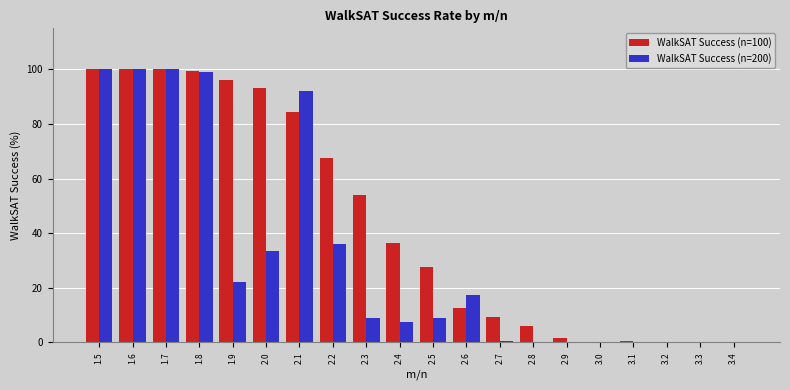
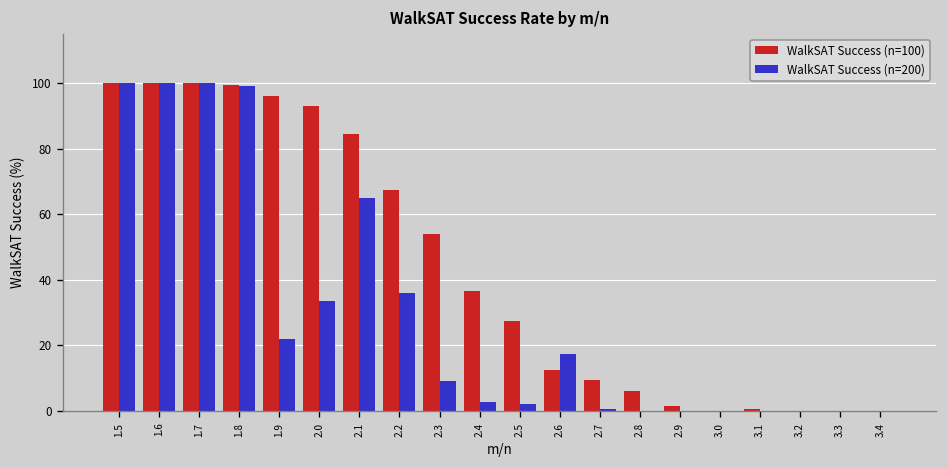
  {
    "WalkSAT Success (n=100)": {
      "1.5": 100,
      "1.6": 100,
      "1.7": 100,
      "1.8": 100,
      "1.9": 96,
      "2.0": 93,
      "2.1": 85,
      "2.2": 68,
      "2.3": 54,
      "2.4": 37,
      "2.5": 28,
      "2.6": 13,
      "2.7": 10,
      "2.8": 6,
      "2.9": 2,
      "3.0": 0,
      "3.2": 0,
      "3.3": 0,
      "3.4": 0
    },
    "WalkSAT Success (n=200)": {
      "1.5": 100,
      "1.6": 100,
      "1.7": 100,
      "1.8": 99,
      "1.9": 22,
      "2.0": 34,
-     "2.1": 92,
+     "2.1": 65,
      "2.2": 36,
      "2.3": 9,
-     "2.4": 8,
-     "2.5": 9,
+     "2.4": 3,
+     "2.5": 2,
      "2.6": 18,
      "2.8": 0,
      "2.9": 0,
      "3.0": 0,
      "3.1": 0,
      "3.2": 0,
      "3.3": 0,
      "3.4": 0
    }
  }
